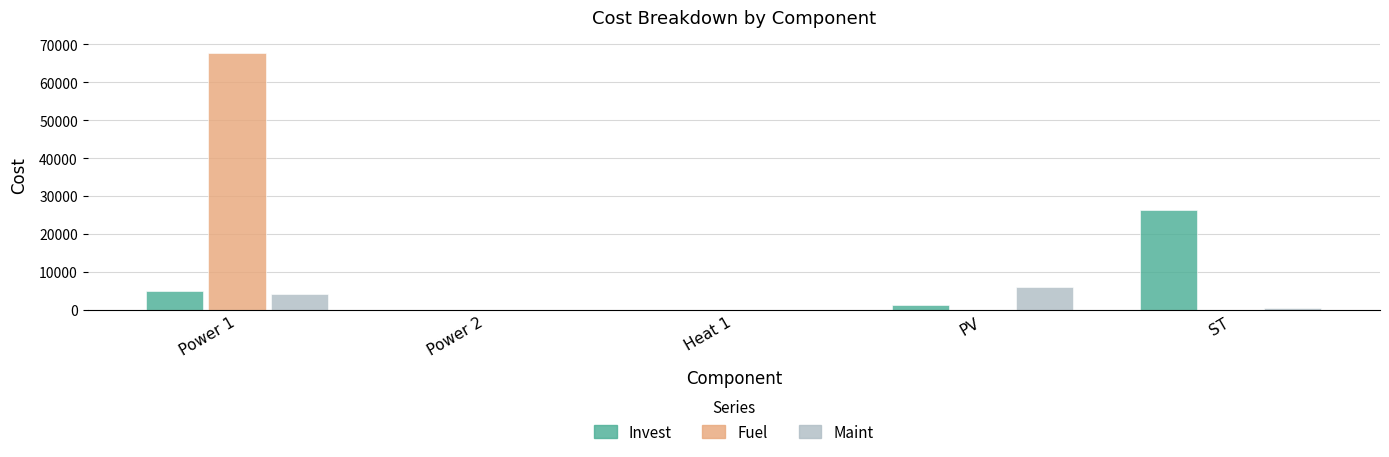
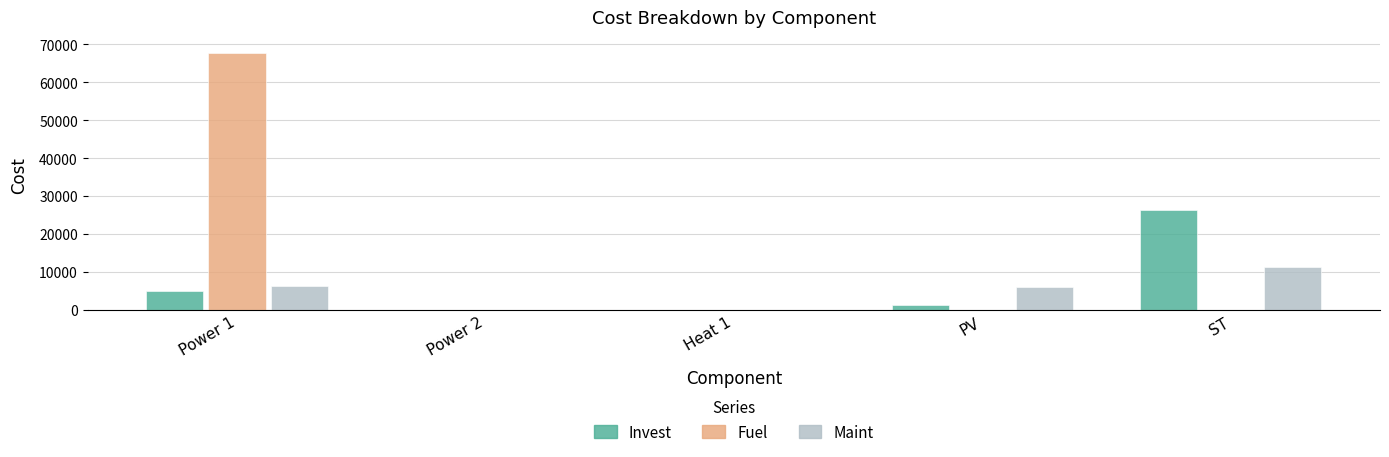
  {
    "Invest": {
      "Power 1": 5000,
      "Power 2": 0,
      "Heat 1": 0,
      "PV": 1000,
      "ST": 26000
    },
    "Fuel": {
      "Power 1": 68000,
      "Power 2": 0,
      "Heat 1": 0,
      "PV": 0,
      "ST": 0
    },
    "Maint": {
-     "Power 1": 4000,
+     "Power 1": 6000,
      "Power 2": 0,
      "Heat 1": 0,
      "PV": 6000,
-     "ST": 0
+     "ST": 11000
    }
  }
